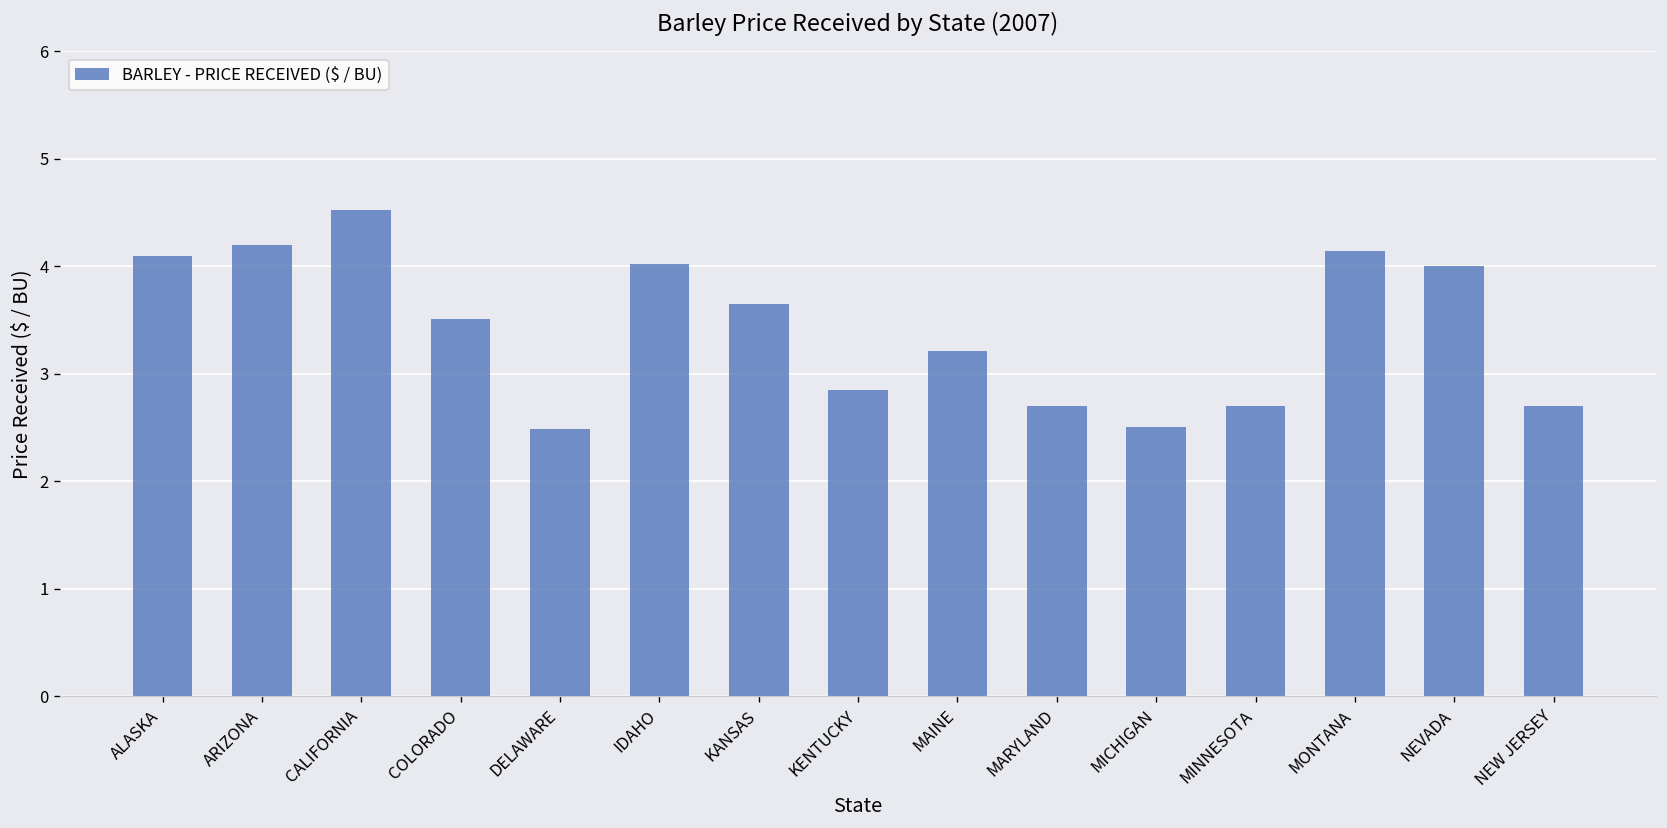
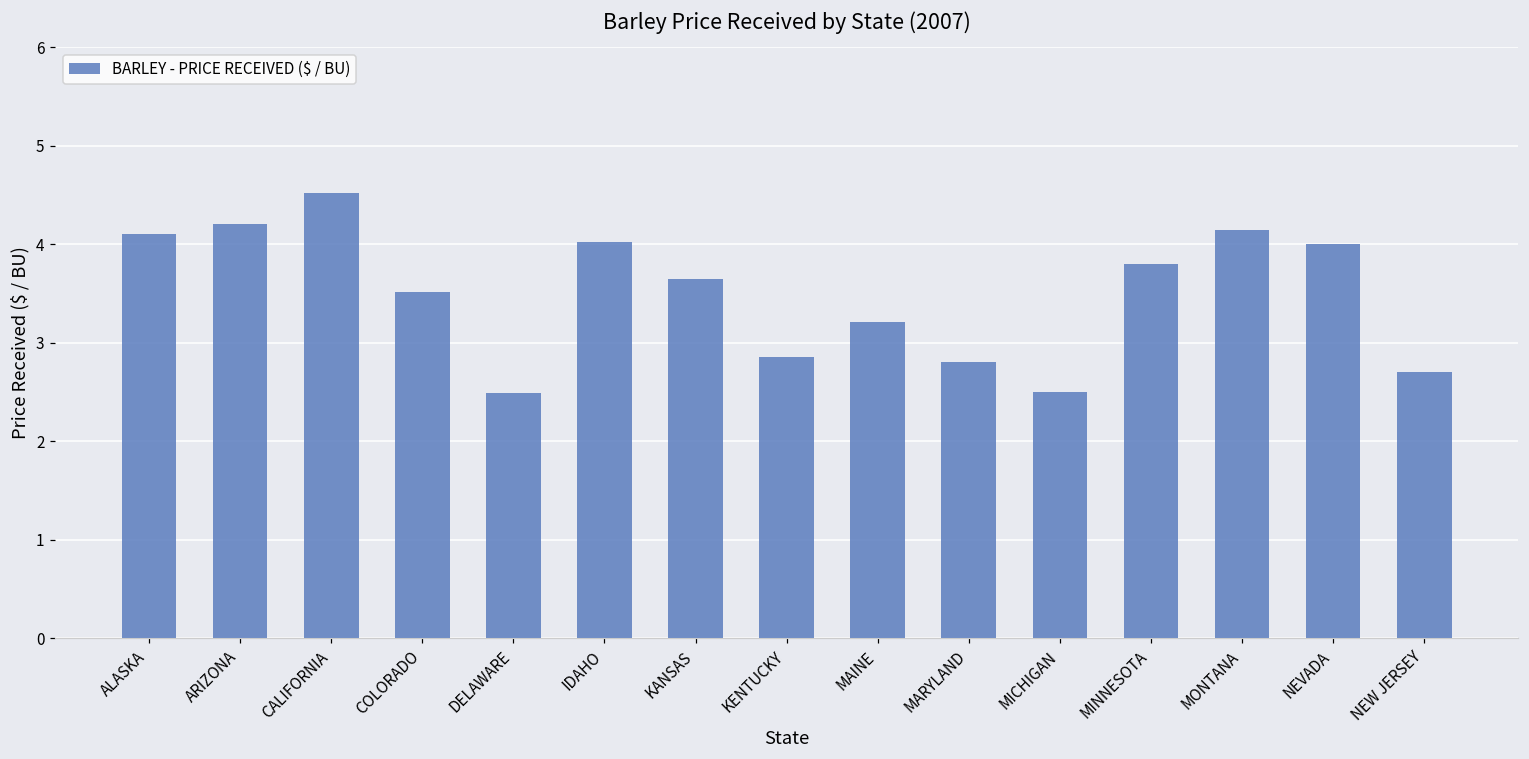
  {
    "ALASKA": 4.1,
    "ARIZONA": 4.2,
    "CALIFORNIA": 4.5,
    "COLORADO": 3.5,
    "DELAWARE": 2.5,
    "IDAHO": 4.0,
    "KANSAS": 3.7,
    "KENTUCKY": 2.9,
    "MAINE": 3.2,
-   "MARYLAND": 2.7,
+   "MARYLAND": 2.8,
    "MICHIGAN": 2.5,
-   "MINNESOTA": 2.7,
+   "MINNESOTA": 3.8,
    "MONTANA": 4.1,
    "NEVADA": 4.0,
    "NEW JERSEY": 2.7
  }
